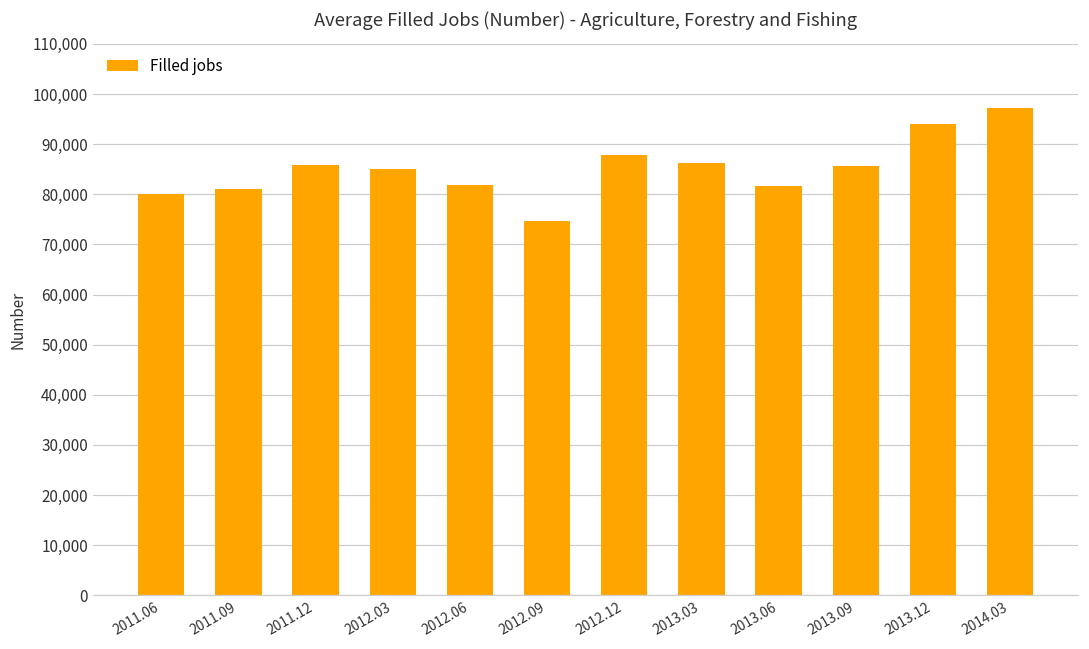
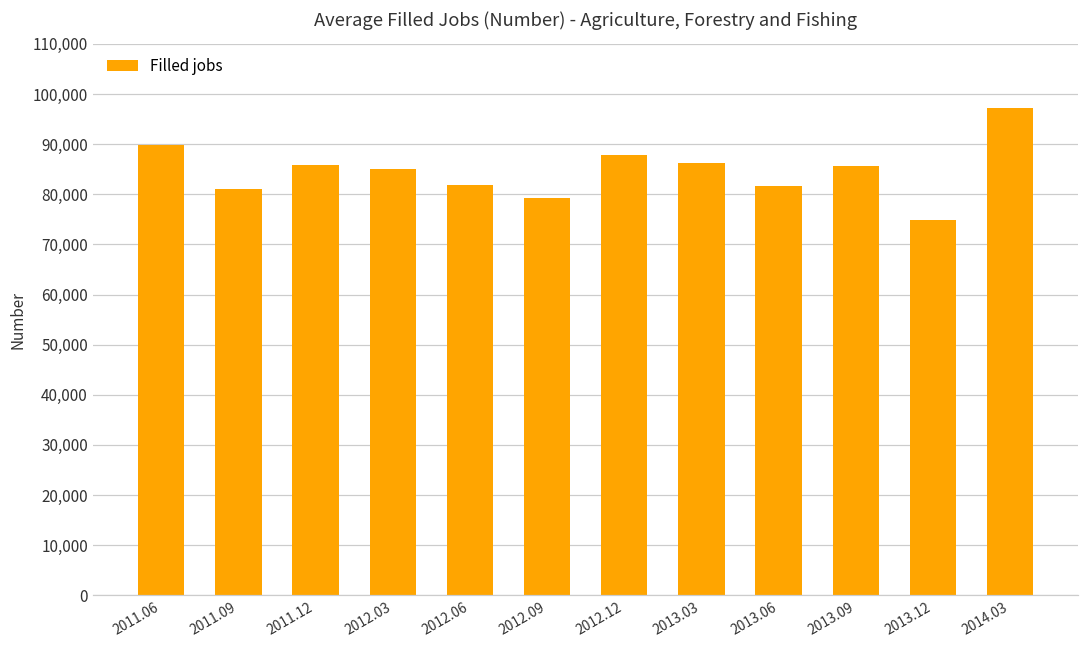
  {
-   "2011.06": "80,000",
+   "2011.06": "90,000",
    "2011.09": "81,000",
    "2011.12": "86,000",
    "2012.03": "85,000",
    "2012.06": "82,000",
-   "2012.09": "75,000",
+   "2012.09": "79,000",
    "2012.12": "88,000",
    "2013.03": "86,000",
    "2013.06": "82,000",
    "2013.09": "86,000",
-   "2013.12": "94,000",
+   "2013.12": "75,000",
    "2014.03": "97,000"
  }
